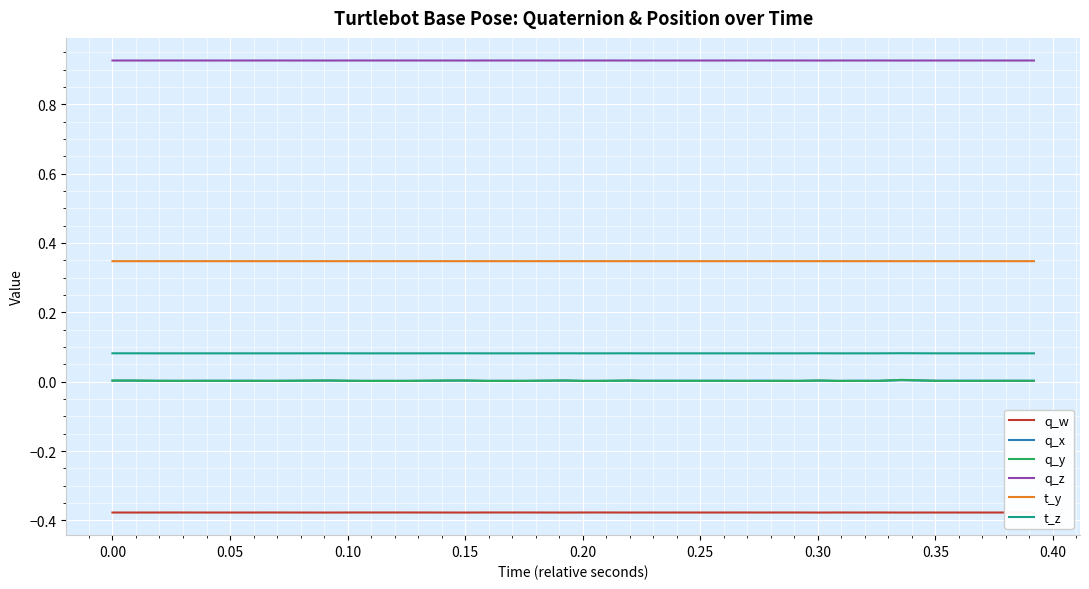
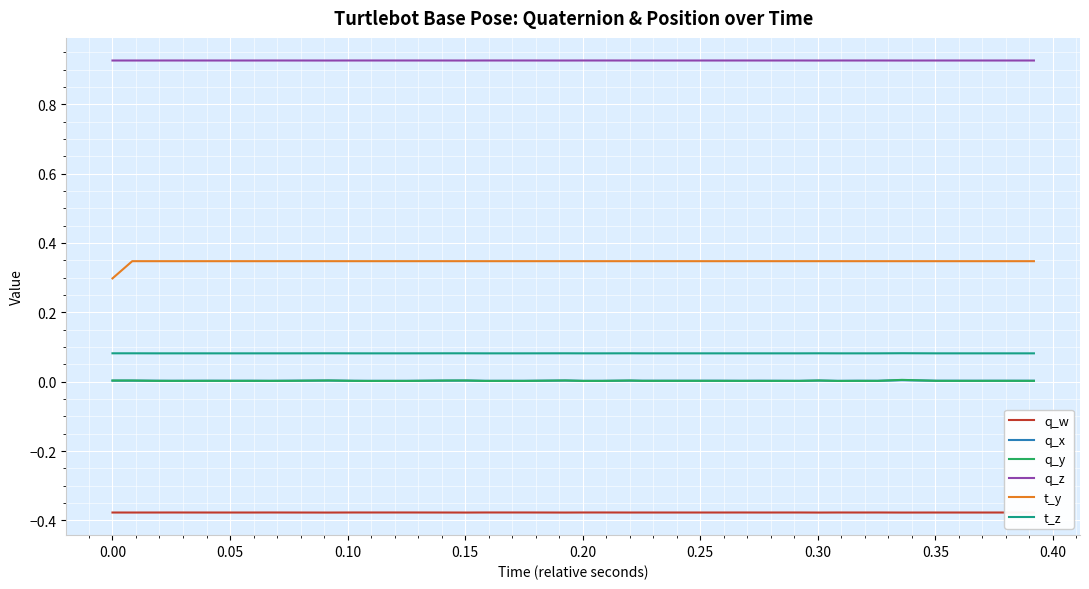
  {
    "q_w": {
      "0.00": -0.38
    },
    "q_z": {
      "0.00": 0.93
    },
    "t_y": {
-     "0.00": 0.35
+     "0.00": 0.30
    }
  }
